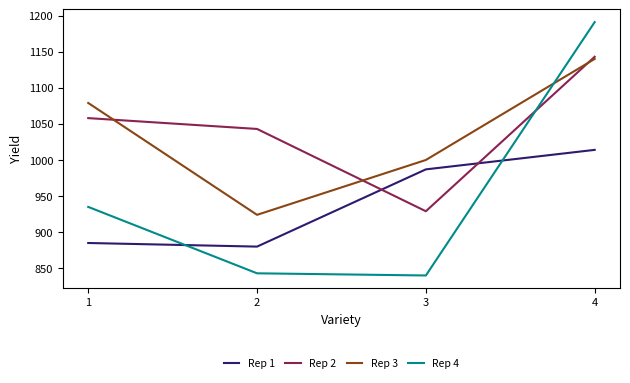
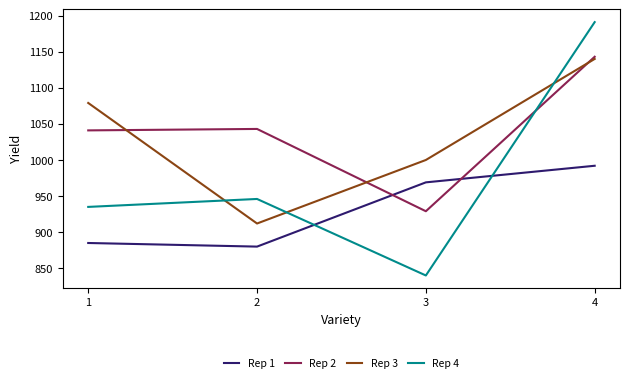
  {
    "Rep 1": {
      "1": 890,
      "2": 880,
-     "3": 990,
-     "4": 1010
+     "3": 970,
+     "4": 990
    },
    "Rep 2": {
-     "1": 1060,
+     "1": 1040,
      "2": 1040,
      "3": 930
    },
    "Rep 3": {
      "1": 1080,
-     "2": 920,
+     "2": 910,
      "3": 1000
    },
    "Rep 4": {
      "1": 940,
-     "2": 840,
+     "2": 950,
      "3": 840,
      "4": 1190
    }
  }
